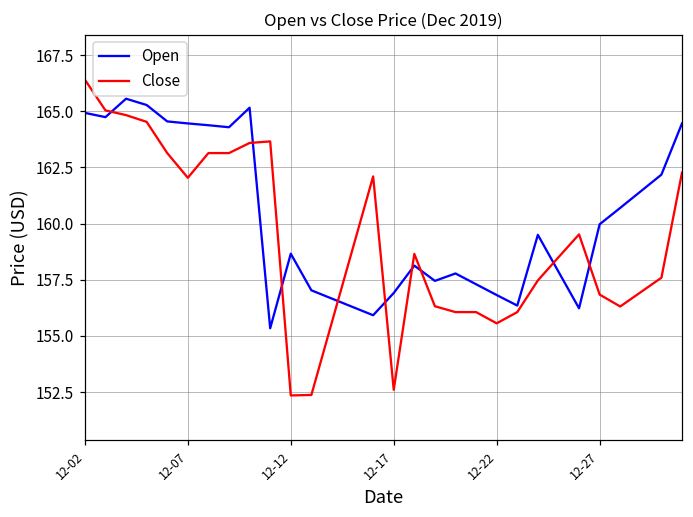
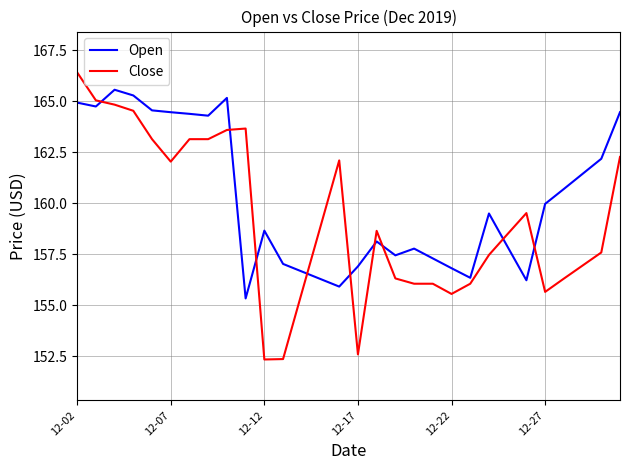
  {
    "Open": {
      "12-02": 164.9,
      "12-07": 164.5,
      "12-12": 158.7,
      "12-17": 156.9,
      "12-22": 156.8,
      "12-27": 160.0
    },
    "Close": {
      "12-02": 166.4,
      "12-07": 162.0,
      "12-12": 152.4,
      "12-17": 152.6,
      "12-22": 155.6,
-     "12-27": 156.8
+     "12-27": 155.7
    }
  }
